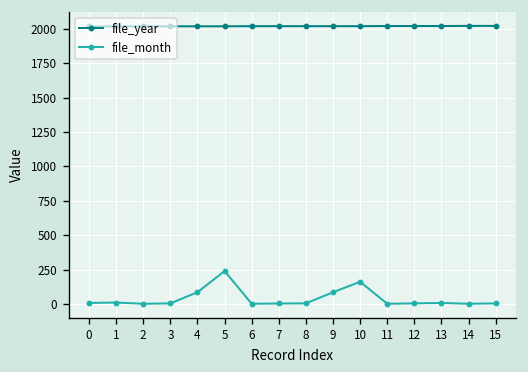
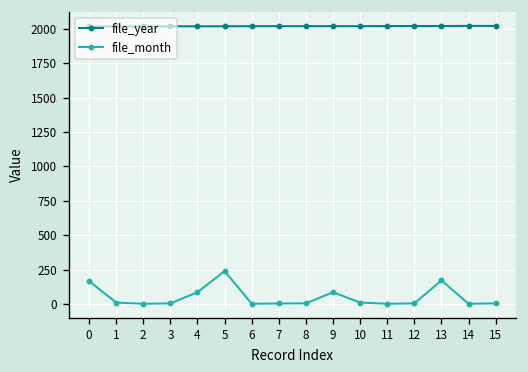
  {
    "file_year": {
      "4": 2020,
      "5": 2020,
      "6": 2020,
      "7": 2020,
      "8": 2020,
      "9": 2020,
      "10": 2020,
      "11": 2020,
      "12": 2020,
      "13": 2020,
      "14": 2020,
      "15": 2020
    },
    "file_month": {
-     "0": 10,
+     "0": 170,
      "1": 10,
      "2": 0,
      "3": 0,
      "4": 90,
      "5": 240,
      "6": 0,
      "7": 0,
      "8": 0,
      "9": 90,
-     "10": 160,
+     "10": 10,
      "11": 0,
      "12": 0,
-     "13": 10,
+     "13": 170,
      "14": 0,
      "15": 0
    }
  }
